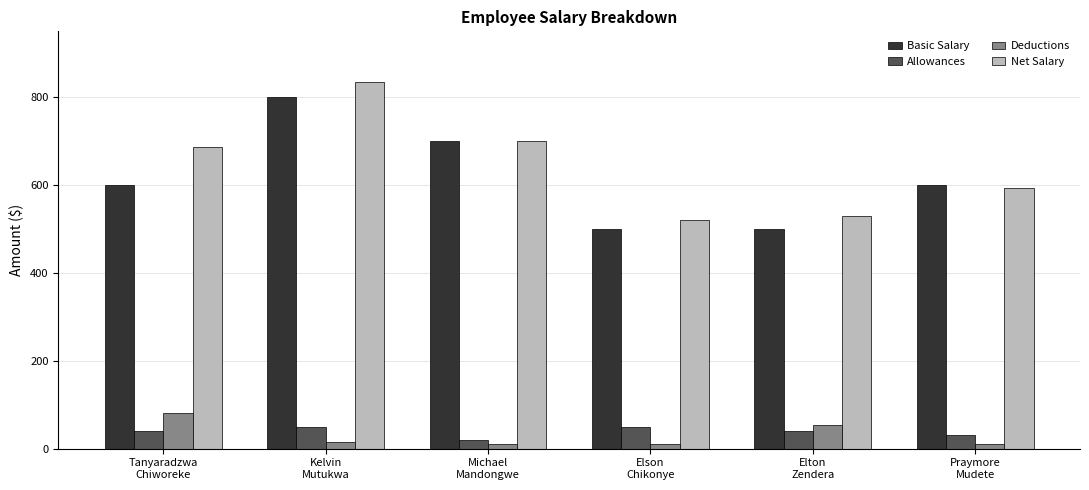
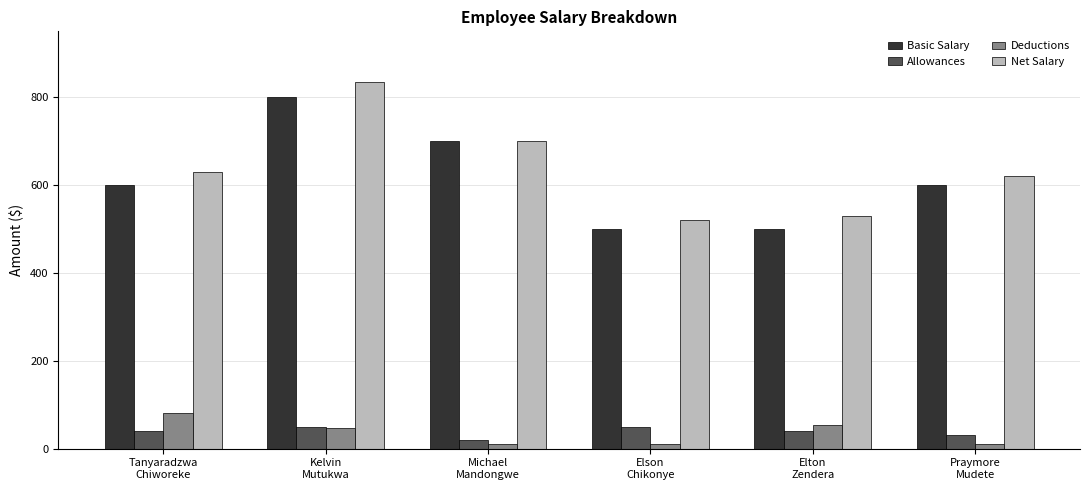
  {
    "Deductions": {
      "Tanyaradzwa Chiworeke": 80,
-     "Kelvin Mutukwa": 20,
+     "Kelvin Mutukwa": 50,
      "Michael Mandongwe": 10,
      "Elson Chikonye": 10,
      "Elton Zendera": 60,
      "Praymore Mudete": 10
    },
    "Net Salary": {
-     "Tanyaradzwa Chiworeke": 690,
+     "Tanyaradzwa Chiworeke": 630,
      "Kelvin Mutukwa": 840,
      "Michael Mandongwe": 700,
      "Elson Chikonye": 520,
      "Elton Zendera": 530,
-     "Praymore Mudete": 590
+     "Praymore Mudete": 620
    }
  }
